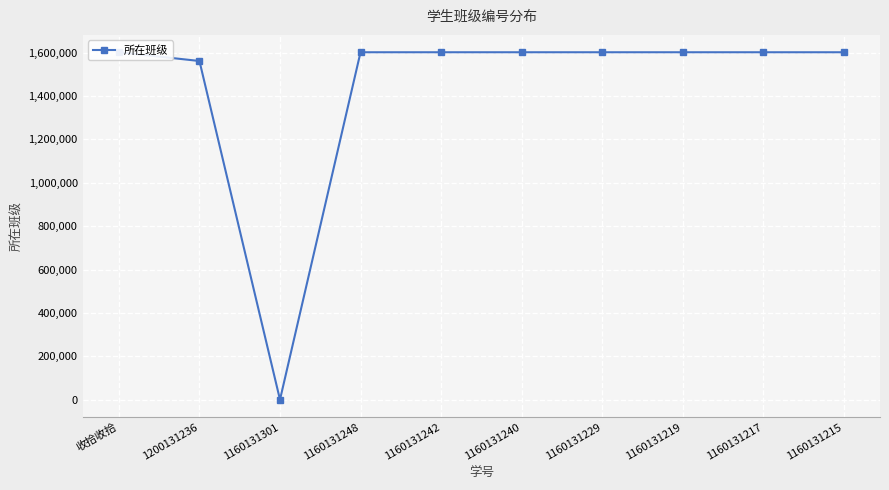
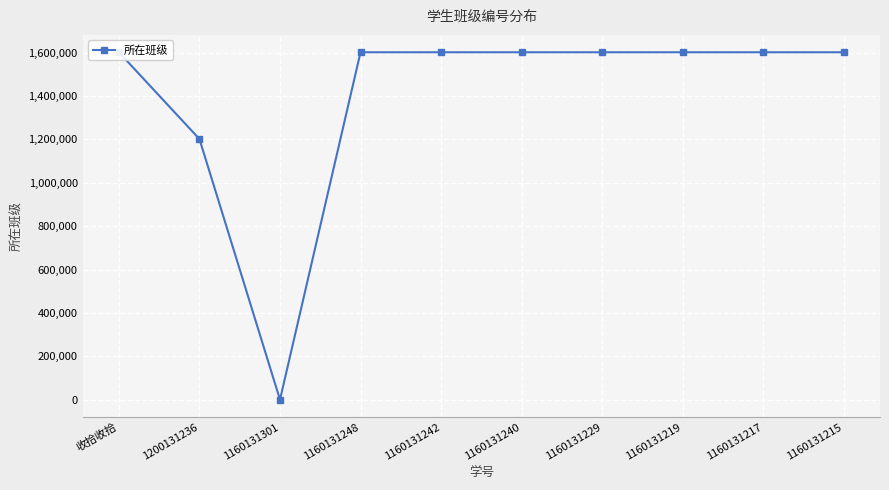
  {
-   "1200131236": "1,560,000",
+   "1200131236": "1,200,000",
    "1160131301": "0",
    "1160131248": "1,600,000",
    "1160131242": "1,600,000",
    "1160131240": "1,600,000",
    "1160131229": "1,600,000",
    "1160131219": "1,600,000",
    "1160131217": "1,600,000",
    "1160131215": "1,600,000"
  }
